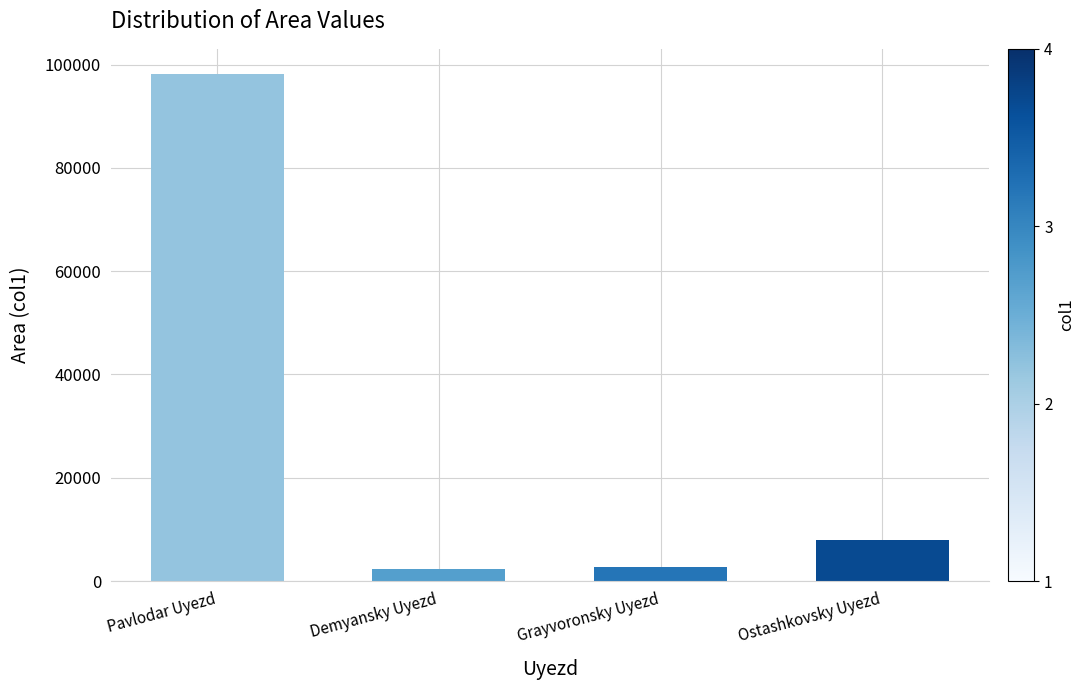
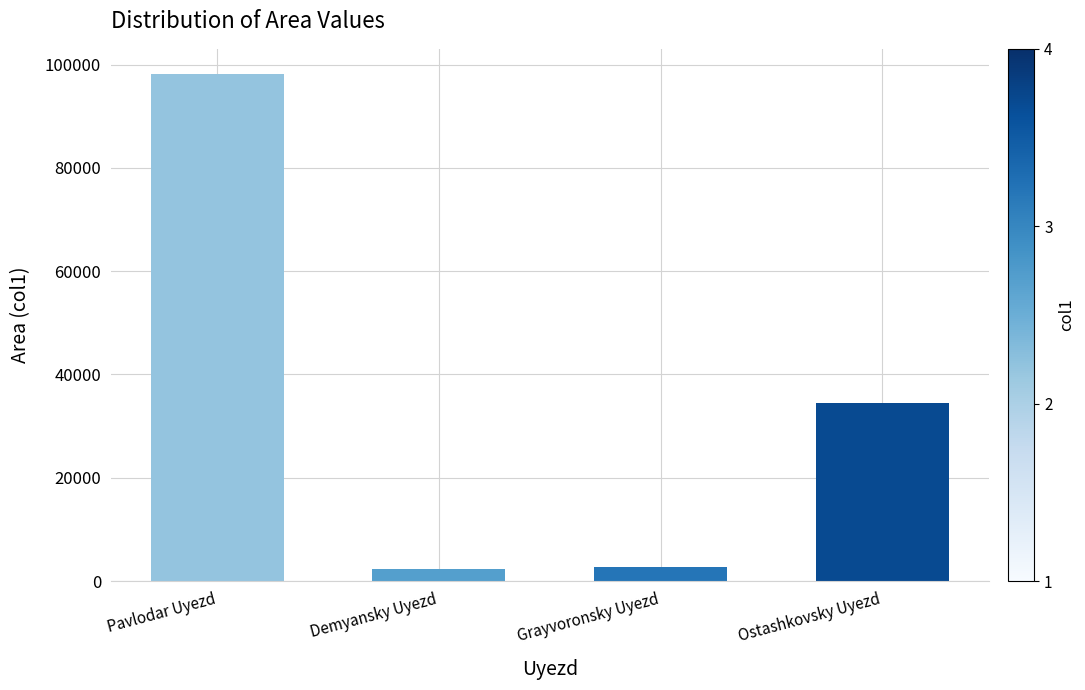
  {
    "Pavlodar Uyezd": 98000,
    "Demyansky Uyezd": 2000,
    "Grayvoronsky Uyezd": 3000,
-   "Ostashkovsky Uyezd": 8000
+   "Ostashkovsky Uyezd": 35000
  }
